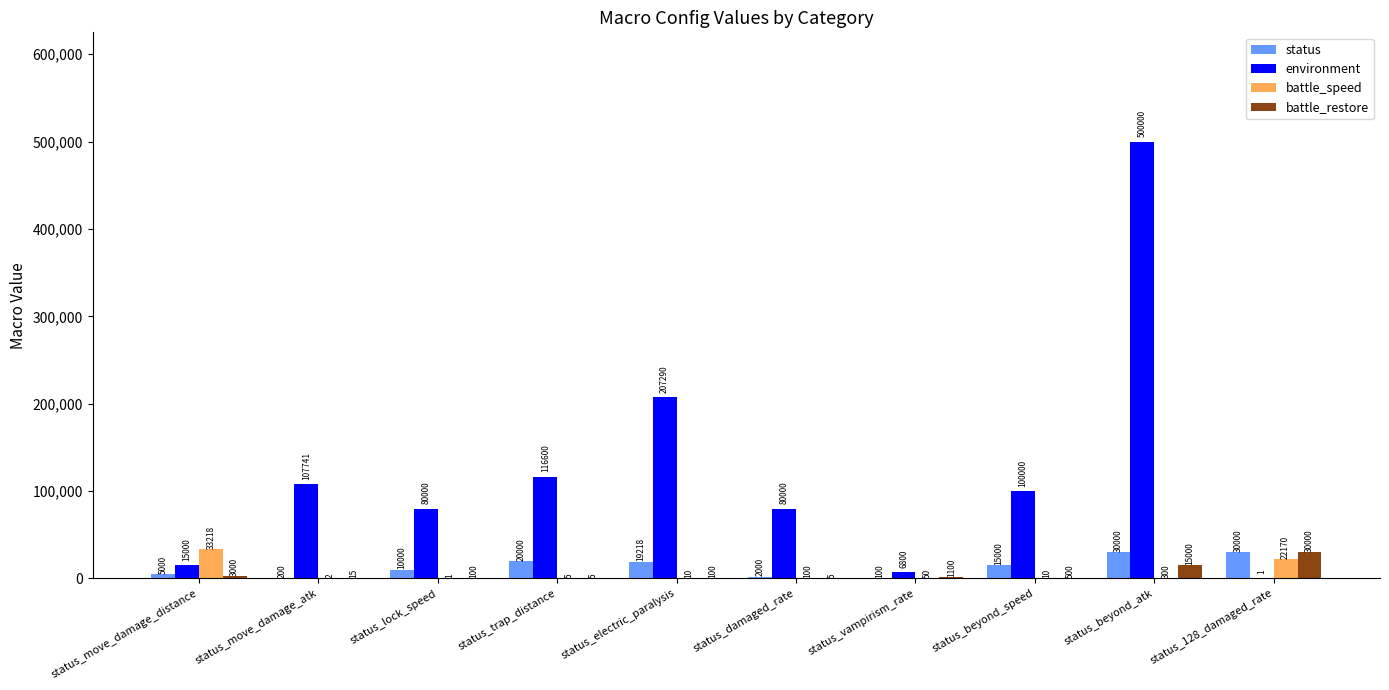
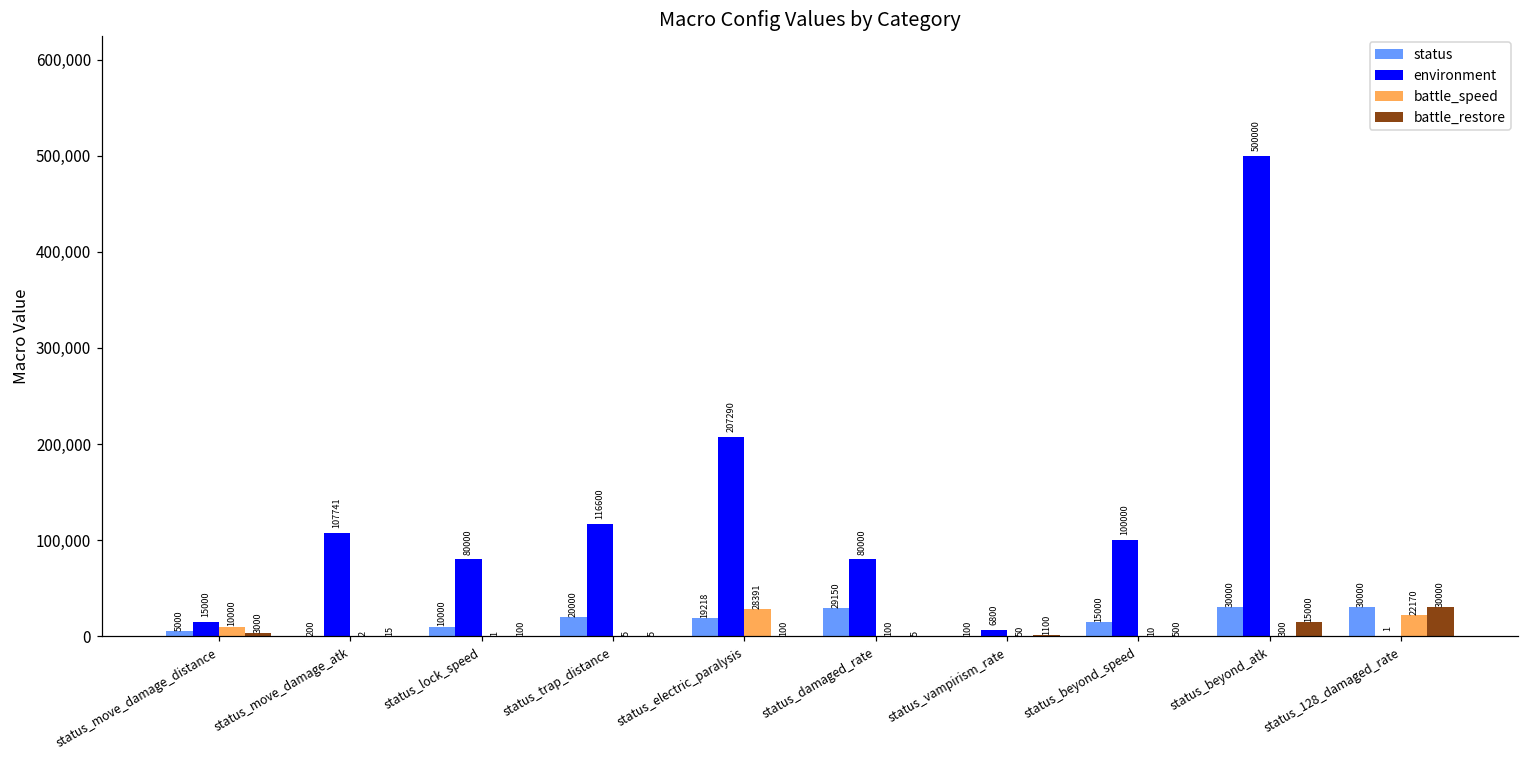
  {
    "status": {
      "status_move_damage_distance": 5000,
      "status_move_damage_atk": 200,
      "status_lock_speed": 10000,
      "status_trap_distance": 20000,
      "status_electric_paralysis": 19218,
-     "status_damaged_rate": 2000,
+     "status_damaged_rate": 29150,
      "status_vampirism_rate": 100,
      "status_beyond_speed": 15000,
      "status_beyond_atk": 30000,
      "status_128_damaged_rate": 30000
    },
    "environment": {
      "status_move_damage_distance": 15000,
      "status_move_damage_atk": 107741,
      "status_lock_speed": 80000,
      "status_trap_distance": 116600,
      "status_electric_paralysis": 207290,
      "status_damaged_rate": 80000,
      "status_vampirism_rate": 6800,
      "status_beyond_speed": 100000,
      "status_beyond_atk": 500000,
      "status_128_damaged_rate": 1
    },
    "battle_speed": {
-     "status_move_damage_distance": 33218,
+     "status_move_damage_distance": 10000,
      "status_move_damage_atk": 2,
      "status_lock_speed": 1,
      "status_trap_distance": 5,
-     "status_electric_paralysis": 10,
+     "status_electric_paralysis": 28391,
      "status_damaged_rate": 100,
      "status_vampirism_rate": 50,
      "status_beyond_speed": 10,
      "status_beyond_atk": 300,
      "status_128_damaged_rate": 22170
    },
    "battle_restore": {
      "status_move_damage_distance": 3000,
      "status_move_damage_atk": 15,
      "status_lock_speed": 100,
      "status_trap_distance": 5,
      "status_electric_paralysis": 100,
      "status_damaged_rate": 5,
      "status_vampirism_rate": 1100,
      "status_beyond_speed": 500,
      "status_beyond_atk": 15000,
      "status_128_damaged_rate": 30000
    }
  }
